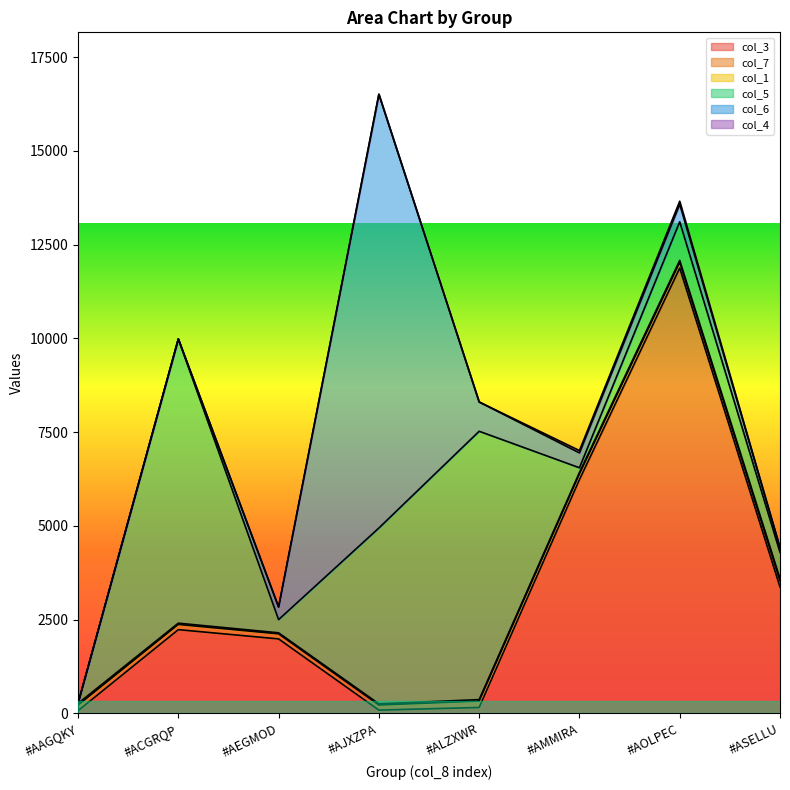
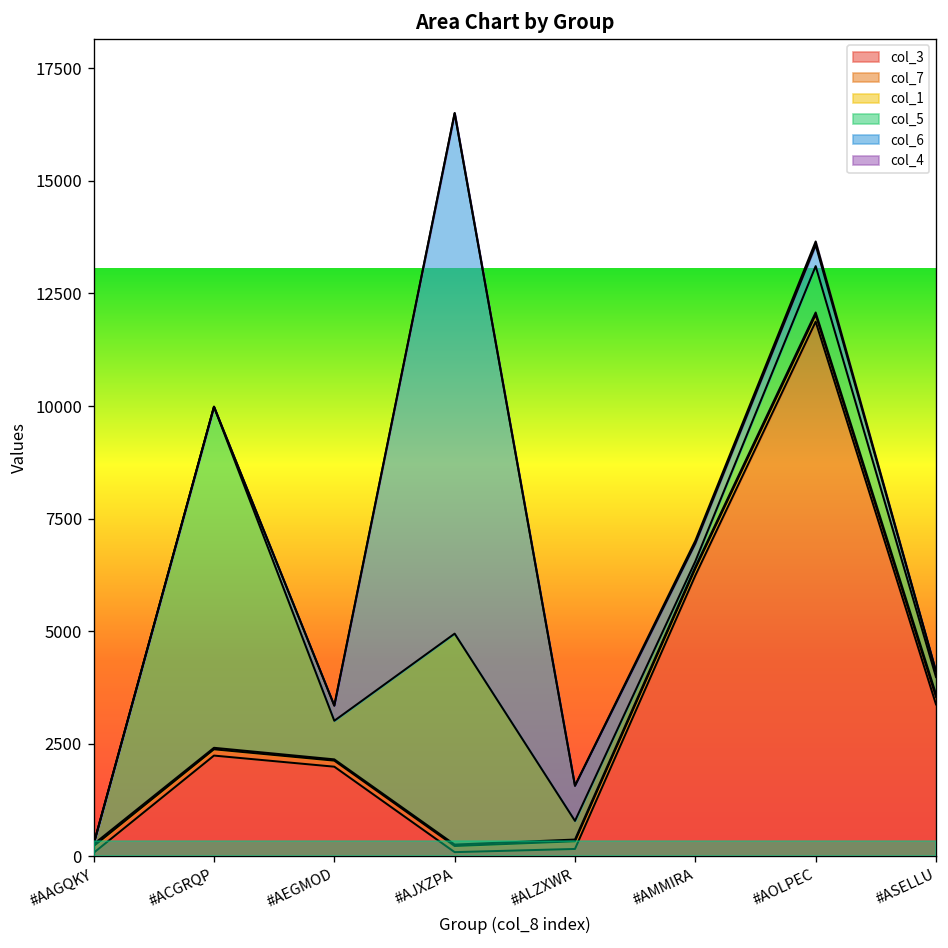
  {
    "col_5": {
-     "#AEGMOD": 400,
+     "#AEGMOD": 900,
      "#AJXZPA": 4700,
-     "#ALZXWR": 7200,
+     "#ALZXWR": 400,
      "#AMMIRA": 100,
      "#AOLPEC": 1000,
-     "#ASELLU": 700
+     "#ASELLU": 400
    },
    "col_6": {
      "#AOLPEC": 500
    },
    "col_4": {
      "#AOLPEC": 100
    }
  }
